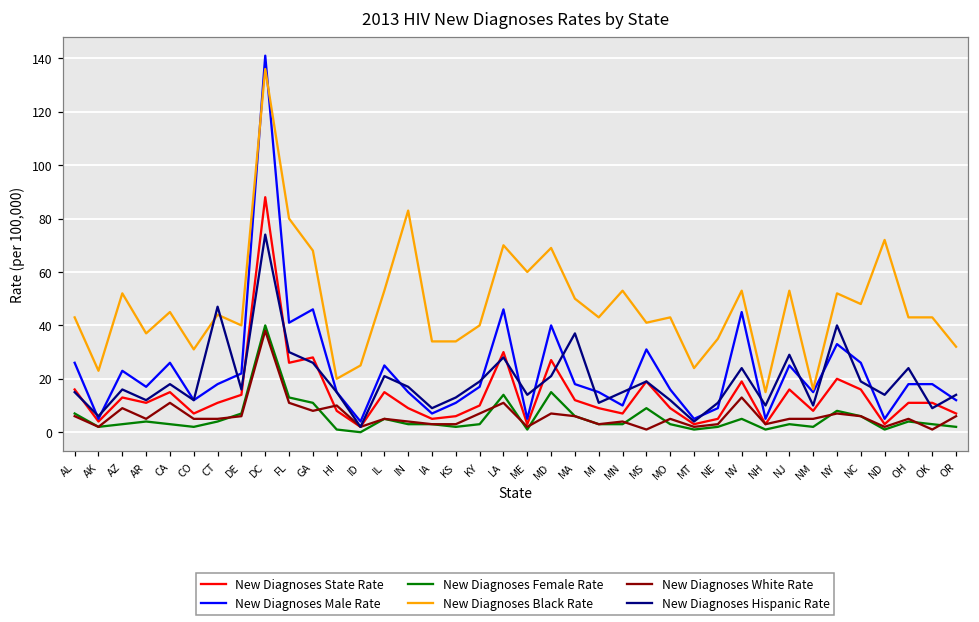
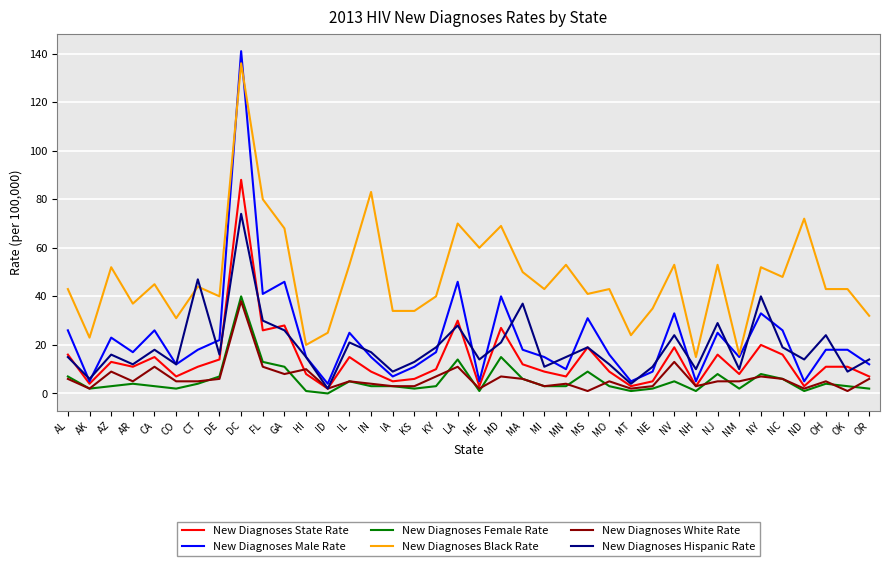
  {
    "New Diagnoses State Rate": {
      "AZ": 13,
      "CA": 15,
      "CO": 7,
      "CT": 11,
      "DE": 14,
      "DC": 88,
      "FL": 26,
      "GA": 28,
      "HI": 8,
      "IL": 15,
      "IN": 9,
      "IA": 5,
      "KS": 6,
      "KY": 10,
      "LA": 30,
      "MD": 27,
      "MA": 12,
      "MI": 9,
      "MN": 7,
      "MO": 9,
      "NE": 5,
      "NV": 19,
      "NJ": 16,
      "NM": 8,
      "NY": 20,
      "NC": 16,
      "OH": 11,
      "OK": 11
    },
    "New Diagnoses Male Rate": {
      "AL": 26,
      "AZ": 23,
      "AR": 17,
      "CA": 26,
      "CT": 18,
      "DE": 22,
      "DC": 141,
      "FL": 41,
      "GA": 46,
      "ID": 4,
      "IL": 25,
      "IN": 15,
      "IA": 7,
      "KS": 11,
      "KY": 17,
      "LA": 46,
      "ME": 5,
      "MD": 40,
      "MA": 18,
      "MI": 15,
      "MN": 10,
      "MS": 31,
      "MO": 16,
      "NE": 9,
-     "NV": 45,
+     "NV": 33,
      "NH": 5,
      "NJ": 25,
      "NY": 33,
      "NC": 26,
      "ND": 5,
      "OH": 18,
      "OK": 18,
      "OR": 12
    },
    "New Diagnoses Female Rate": {
      "AZ": 3,
      "CA": 3,
      "CO": 2,
      "DC": 40,
      "FL": 13,
      "GA": 11,
      "HI": 1,
      "ID": 0,
      "KY": 3,
      "LA": 14,
      "MD": 15,
      "MS": 9,
      "MO": 3,
      "NV": 5,
      "NH": 1,
-     "NJ": 3,
+     "NJ": 8,
      "NM": 2,
      "OK": 3,
      "OR": 2
    },
    "New Diagnoses Black Rate": {
      "AL": 43,
      "AK": 23,
      "AZ": 52,
      "AR": 37,
      "CA": 45,
      "CO": 31,
      "CT": 44,
      "DE": 40,
      "DC": 136,
      "FL": 80,
      "GA": 68,
      "HI": 20,
      "ID": 25,
      "IL": 53,
      "IN": 83,
      "IA": 34,
      "KS": 34,
      "KY": 40,
      "LA": 70,
      "ME": 60,
      "MD": 69,
      "MA": 50,
      "MI": 43,
      "MN": 53,
      "MS": 41,
      "MO": 43,
      "MT": 24,
      "NE": 35,
      "NV": 53,
      "NH": 15,
      "NJ": 53,
      "NY": 52,
      "NC": 48,
      "ND": 72,
      "OH": 43,
      "OK": 43,
      "OR": 32
    },
    "New Diagnoses White Rate": {
      "AZ": 9,
      "CA": 11,
      "CO": 5,
      "DC": 38,
      "FL": 11,
      "GA": 8,
      "HI": 10,
      "KY": 7,
      "LA": 11,
      "MD": 7,
      "MS": 1,
      "MO": 5,
      "NV": 13,
      "NJ": 5,
      "NM": 5,
      "OK": 1
    },
    "New Diagnoses Hispanic Rate": {
      "AZ": 16,
      "CA": 18,
      "CT": 47,
      "DE": 16,
      "DC": 74,
      "FL": 30,
      "GA": 26,
      "IL": 21,
      "IN": 17,
      "IA": 9,
      "KS": 13,
      "KY": 19,
      "LA": 28,
      "ME": 14,
      "MD": 21,
      "MA": 37,
      "MI": 11,
      "MN": 15,
      "MO": 12,
      "NE": 11,
      "NV": 24,
      "NH": 10,
      "NJ": 29,
      "NM": 10,
      "NY": 40,
      "NC": 19,
      "ND": 14,
      "OH": 24,
      "OK": 9,
      "OR": 14
    }
  }
